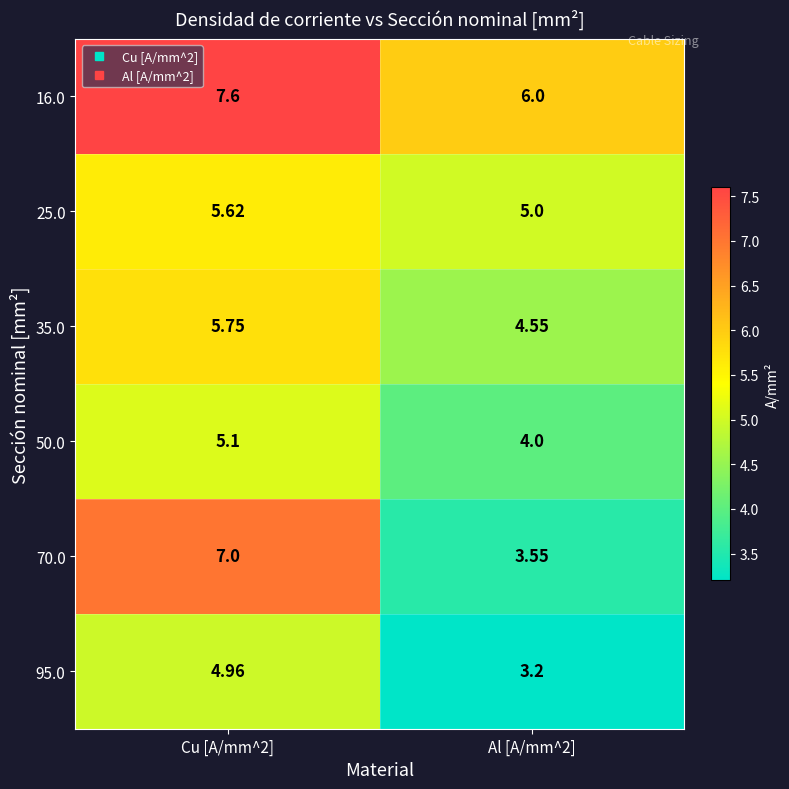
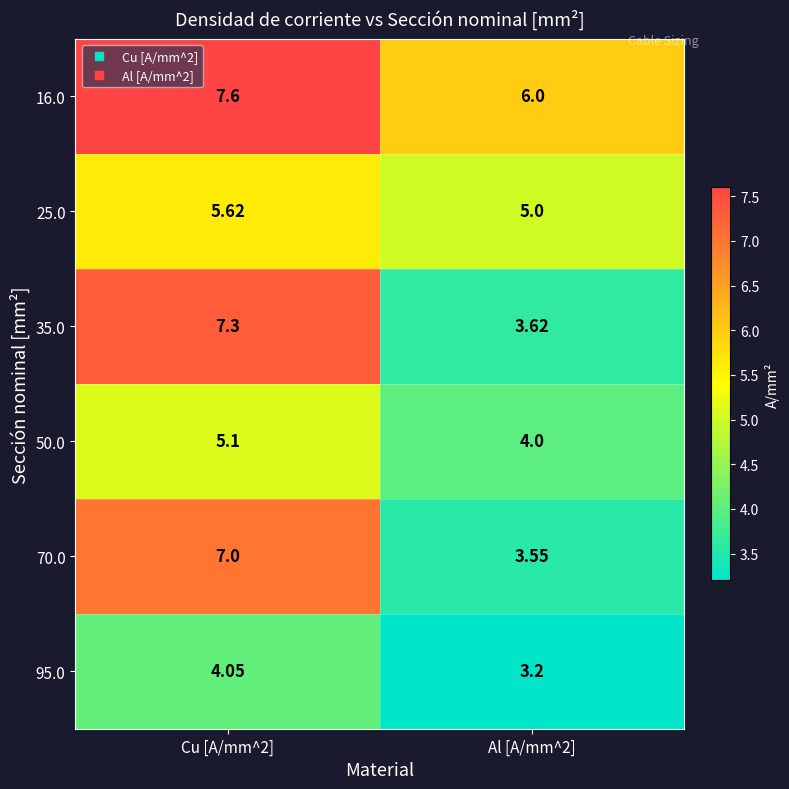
  {
    "16.0": {
      "Cu [A/mm^2]": 7.6,
      "Al [A/mm^2]": 6.0
    },
    "25.0": {
      "Cu [A/mm^2]": 5.62,
      "Al [A/mm^2]": 5.0
    },
    "35.0": {
-     "Cu [A/mm^2]": 5.75,
-     "Al [A/mm^2]": 4.55
+     "Cu [A/mm^2]": 7.3,
+     "Al [A/mm^2]": 3.62
    },
    "50.0": {
      "Cu [A/mm^2]": 5.1,
      "Al [A/mm^2]": 4.0
    },
    "70.0": {
      "Cu [A/mm^2]": 7.0,
      "Al [A/mm^2]": 3.55
    },
    "95.0": {
-     "Cu [A/mm^2]": 4.96,
+     "Cu [A/mm^2]": 4.05,
      "Al [A/mm^2]": 3.2
    }
  }
